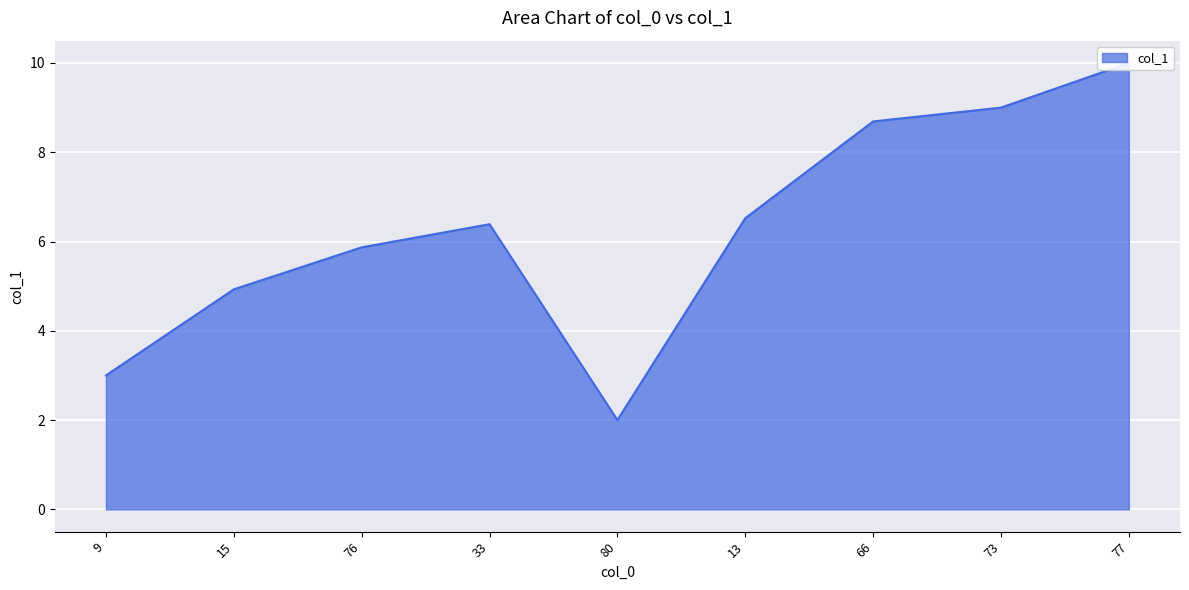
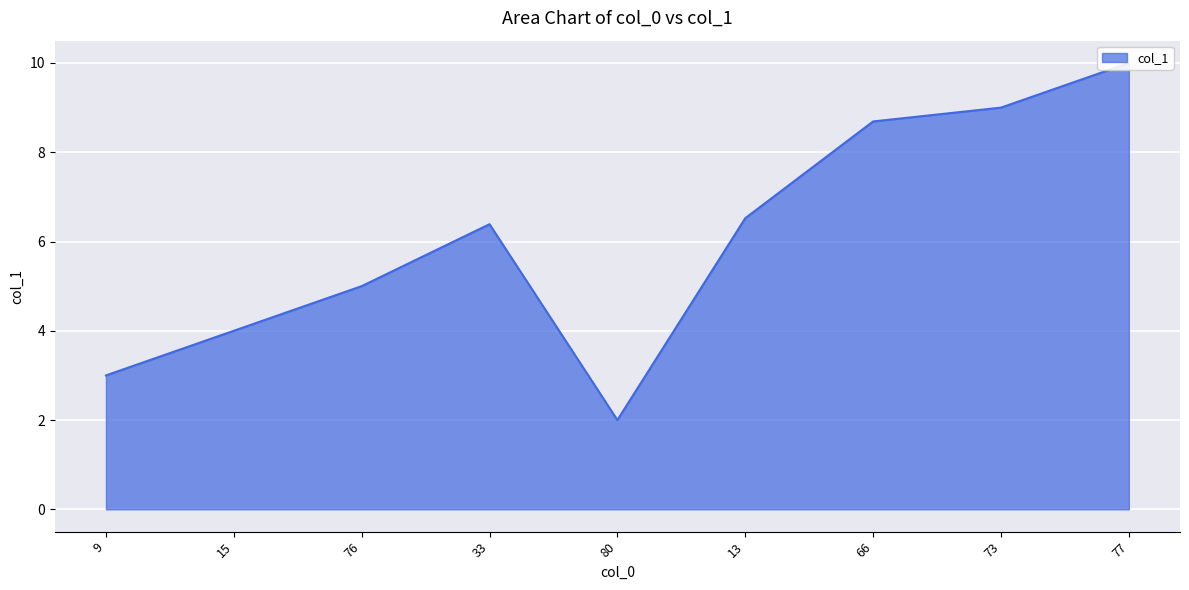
  {
    "9": 3.0,
-   "15": 4.9,
-   "76": 5.9,
+   "15": 4.0,
+   "76": 5.0,
    "33": 6.4,
    "80": 2.0,
    "13": 6.5,
    "66": 8.7,
    "73": 9.0
  }
